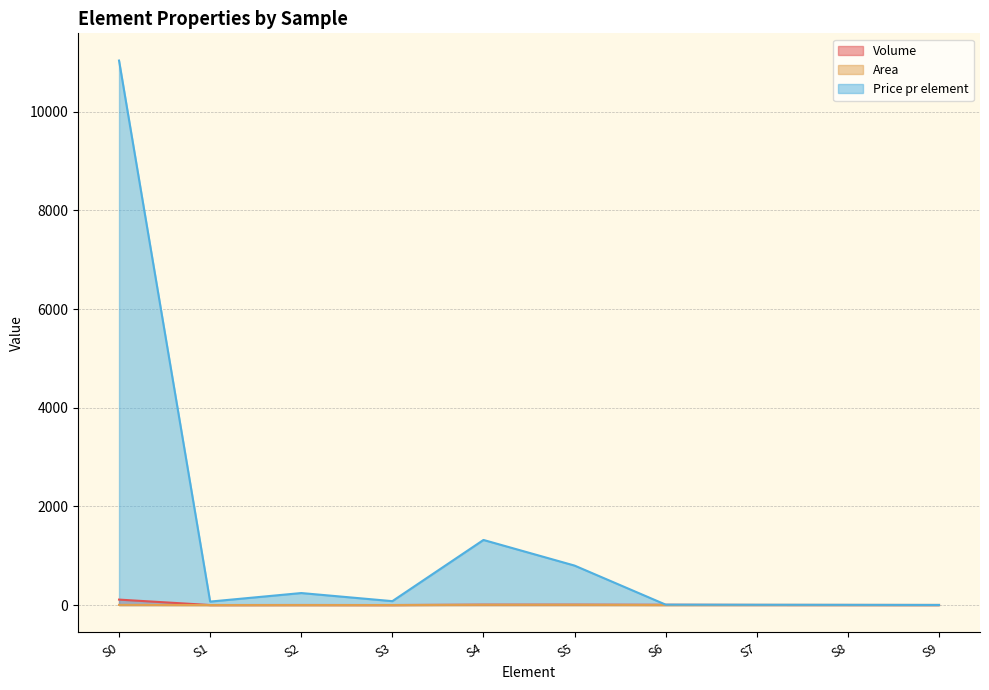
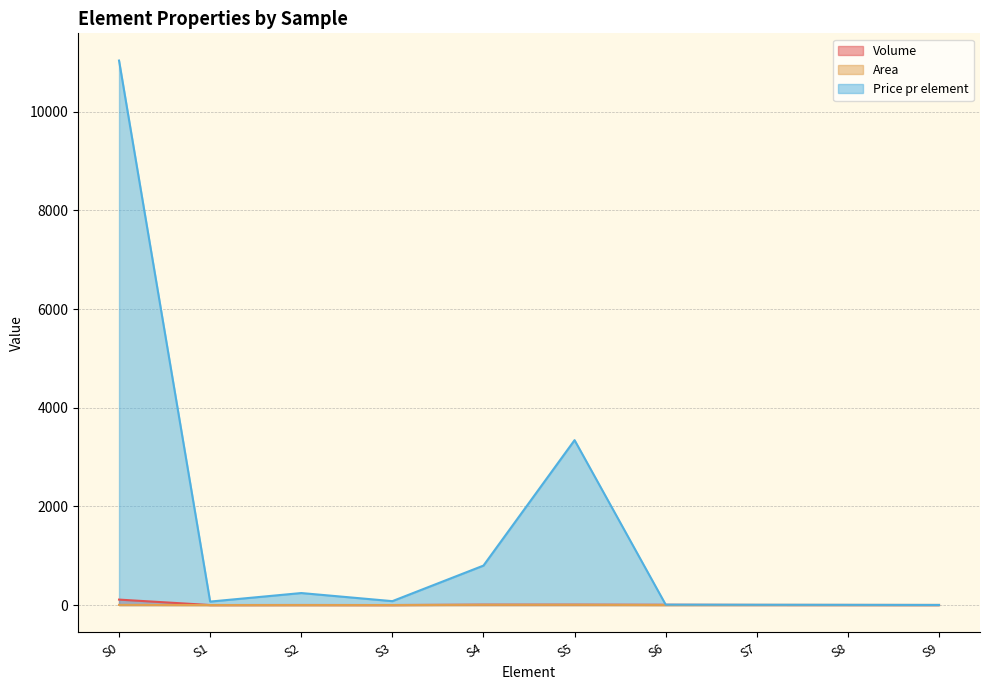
  {
    "Price pr element": {
      "S0": 11000,
      "S1": 100,
      "S2": 200,
      "S3": 100,
-     "S4": 1300,
-     "S5": 800
+     "S4": 800,
+     "S5": 3300
    }
  }
